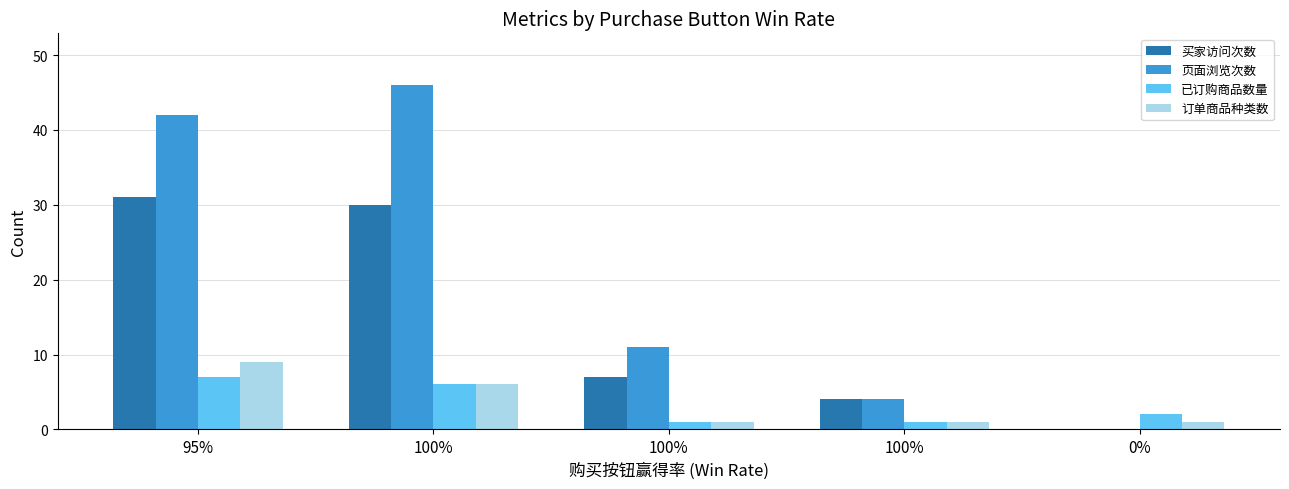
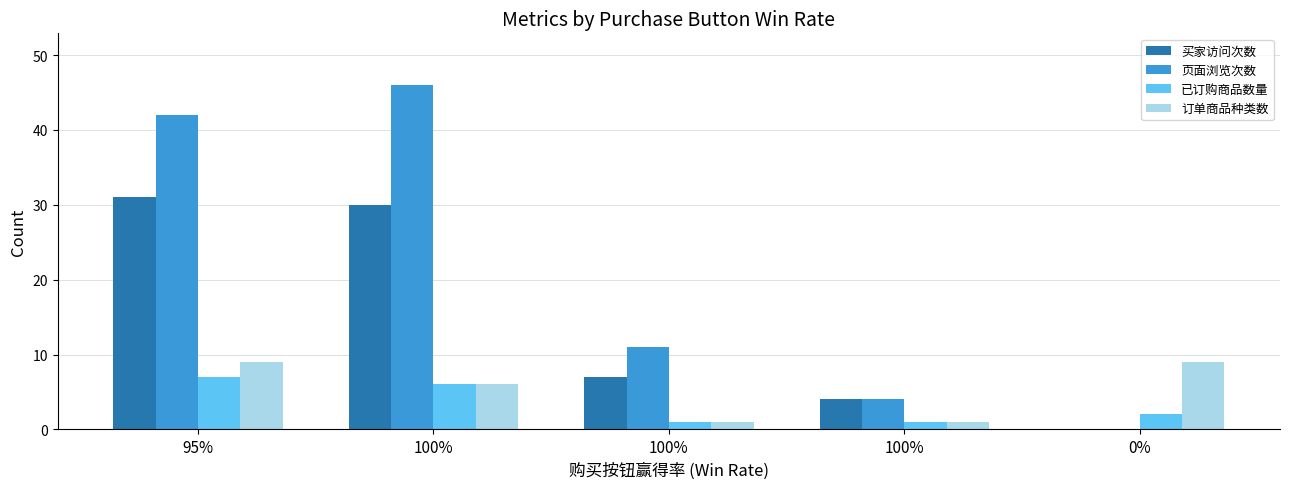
  {
    "已订购商品数量": {
      "95%": 7,
      "0%": 2
    },
    "订单商品种类数": {
      "95%": 9,
-     "0%": 1
+     "0%": 9
    }
  }
